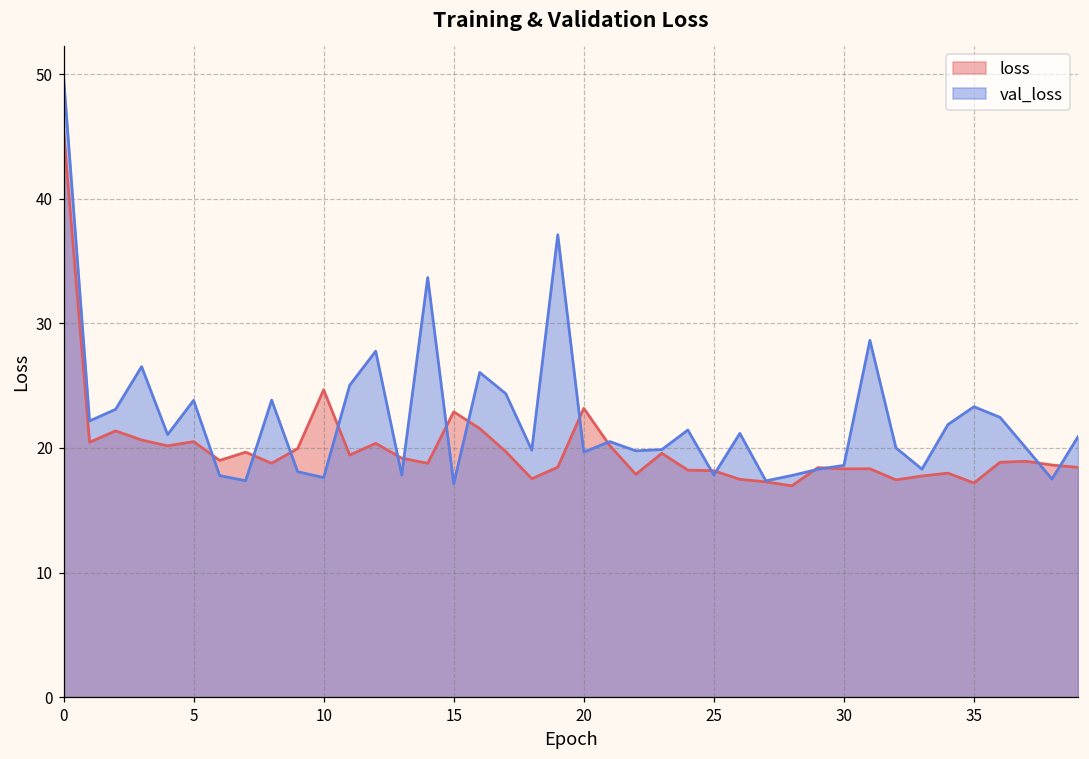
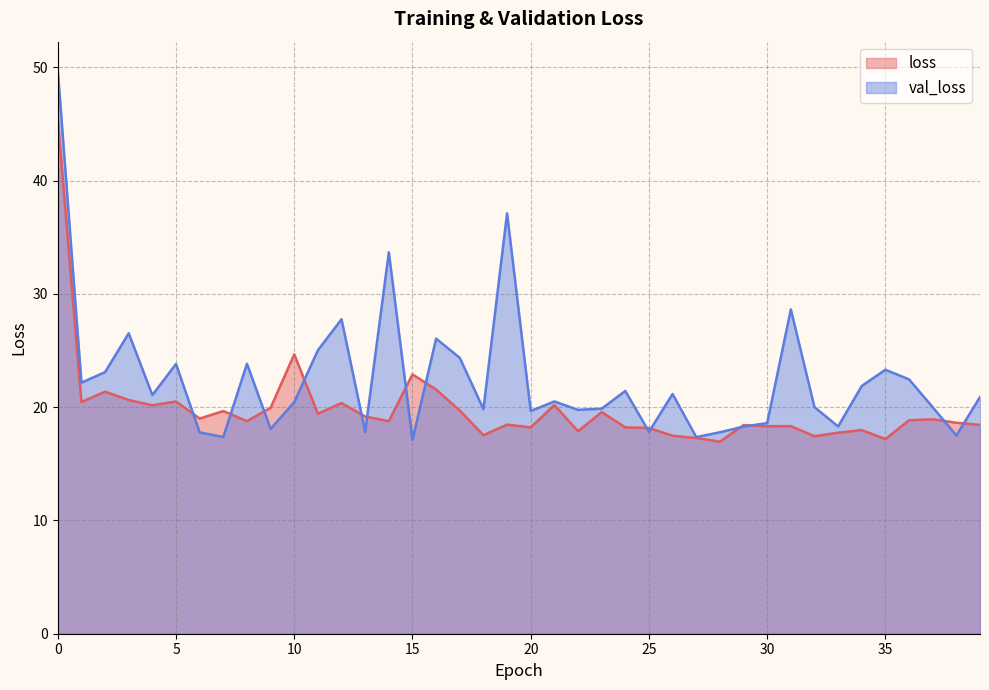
  {
    "loss": {
      "0": 45.5,
      "5": 20.5,
      "10": 24.7,
      "15": 22.9,
-     "20": 23.2,
+     "20": 18.2,
      "25": 18.2,
      "30": 18.3,
      "35": 17.2
    },
    "val_loss": {
      "0": 49.8,
      "5": 23.8,
-     "10": 17.6,
+     "10": 20.5,
      "15": 17.1,
      "20": 19.7,
      "25": 17.8,
      "30": 18.6,
      "35": 23.3
    }
  }
